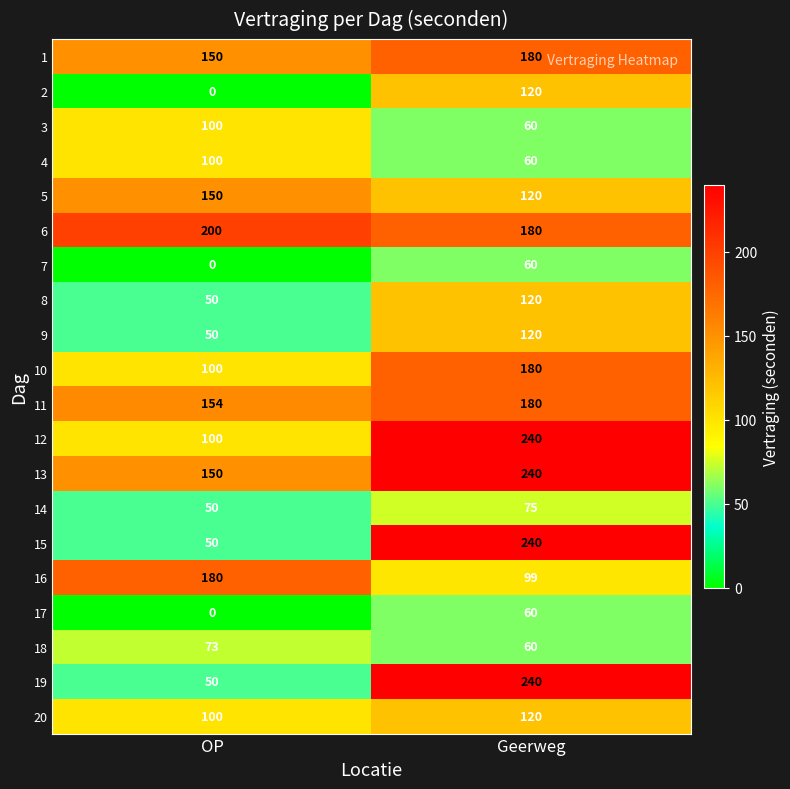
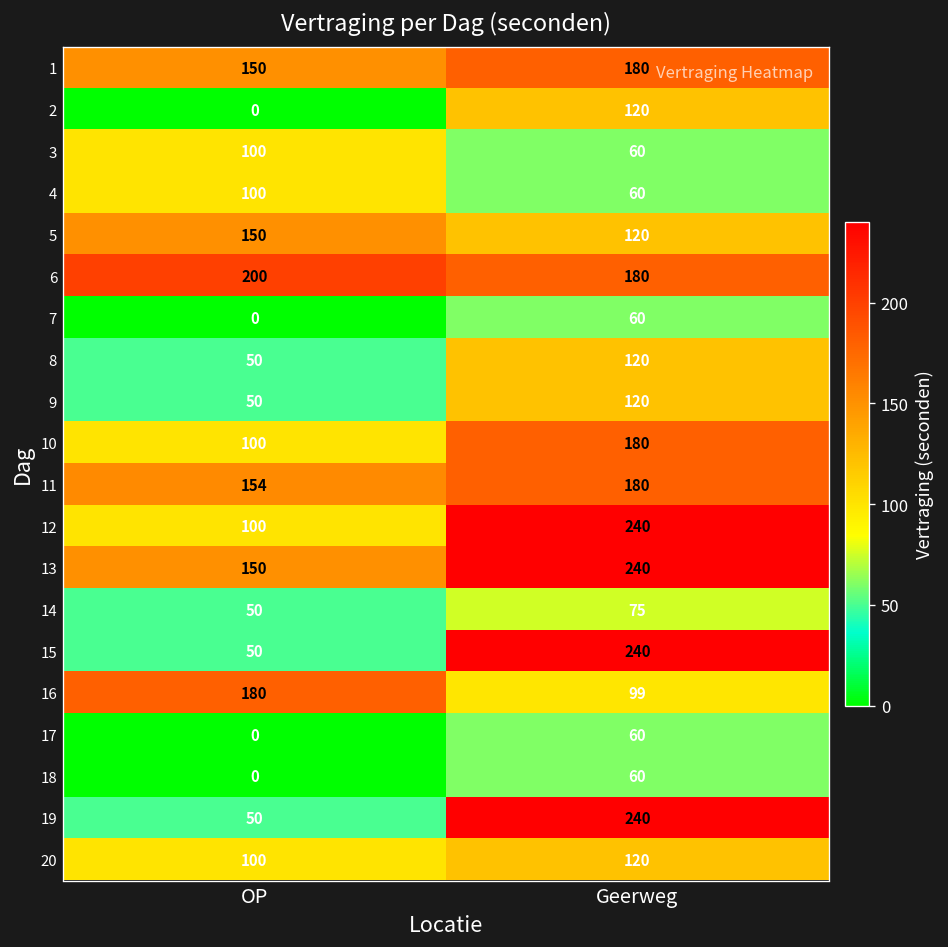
  {
    "1": {
      "OP": 150
    },
    "2": {
      "OP": 0,
      "Geerweg": 120
    },
    "3": {
      "OP": 100,
      "Geerweg": 60
    },
    "4": {
      "OP": 100,
      "Geerweg": 60
    },
    "5": {
      "OP": 150,
      "Geerweg": 120
    },
    "6": {
      "OP": 200,
      "Geerweg": 180
    },
    "7": {
      "OP": 0,
      "Geerweg": 60
    },
    "8": {
      "OP": 50,
      "Geerweg": 120
    },
    "9": {
      "OP": 50,
      "Geerweg": 120
    },
    "10": {
      "OP": 100,
      "Geerweg": 180
    },
    "11": {
      "OP": 154,
      "Geerweg": 180
    },
    "12": {
      "OP": 100,
      "Geerweg": 240
    },
    "13": {
      "OP": 150,
      "Geerweg": 240
    },
    "14": {
      "OP": 50,
      "Geerweg": 75
    },
    "15": {
      "OP": 50,
      "Geerweg": 240
    },
    "16": {
      "OP": 180,
      "Geerweg": 99
    },
    "17": {
      "OP": 0,
      "Geerweg": 60
    },
    "18": {
-     "OP": 73,
+     "OP": 0,
      "Geerweg": 60
    },
    "19": {
      "OP": 50,
      "Geerweg": 240
    },
    "20": {
      "OP": 100,
      "Geerweg": 120
    }
  }
